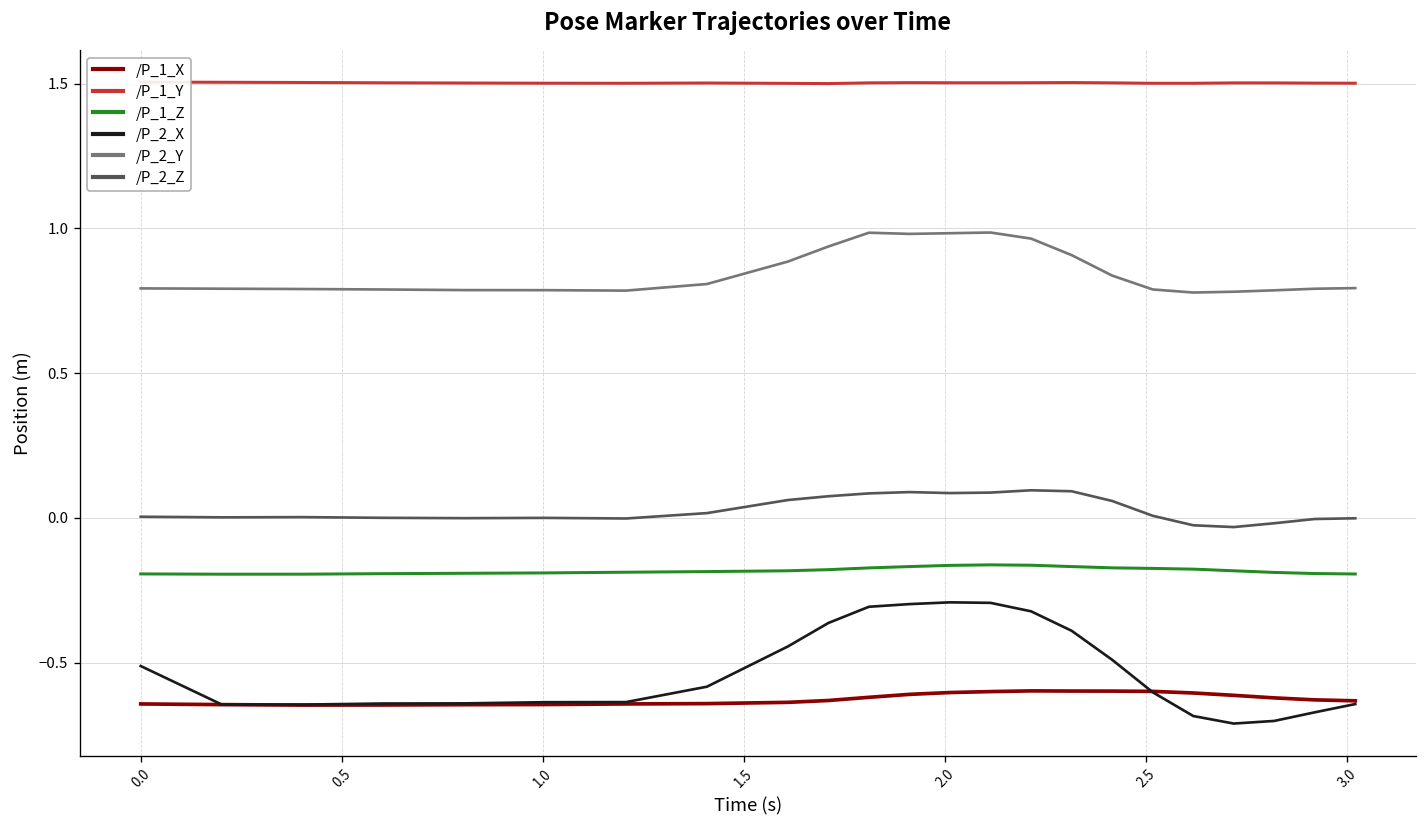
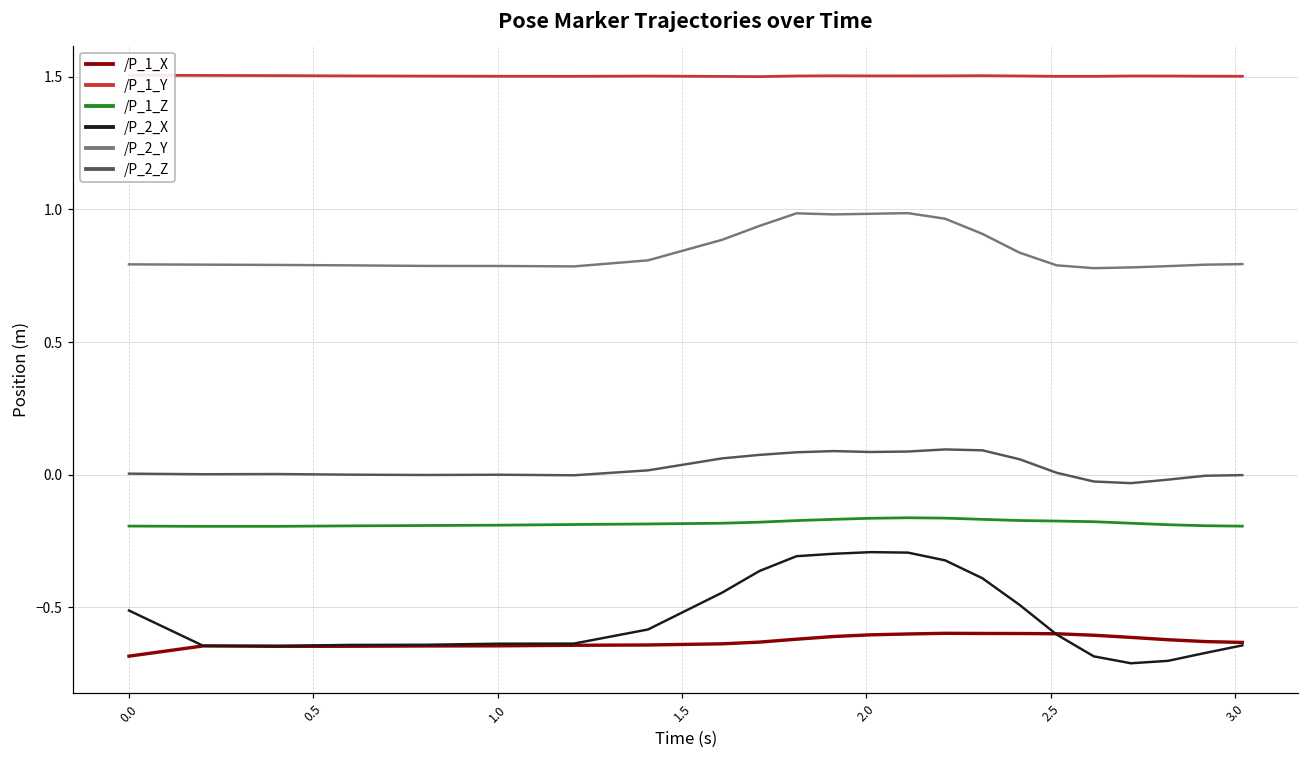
  {
    "/P_1_X": {
-     "0.0": -0.64
+     "0.0": -0.68
    },
    "/P_1_Z": {
      "0.0": -0.19
    },
    "/P_2_X": {
      "0.0": -0.51
    }
  }
